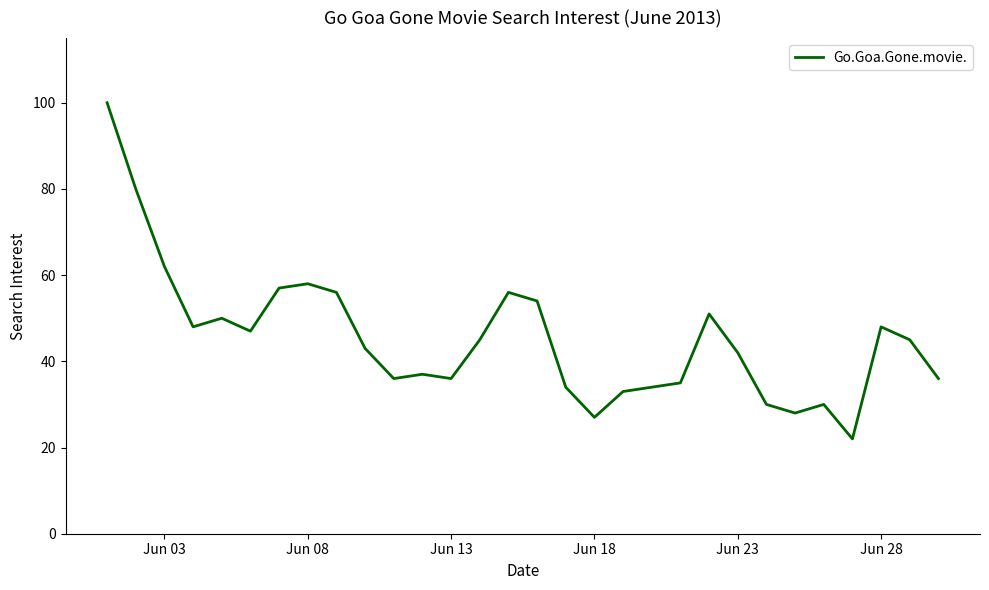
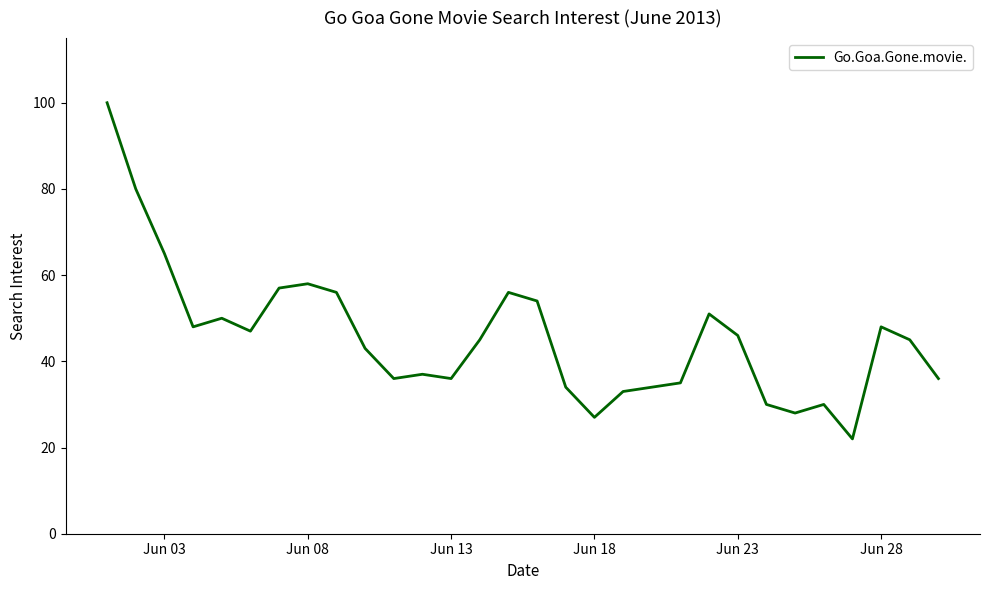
  {
-   "Jun 03": 62,
+   "Jun 03": 65,
    "Jun 08": 58,
    "Jun 13": 36,
    "Jun 18": 27,
-   "Jun 23": 42,
+   "Jun 23": 46,
    "Jun 28": 48
  }
